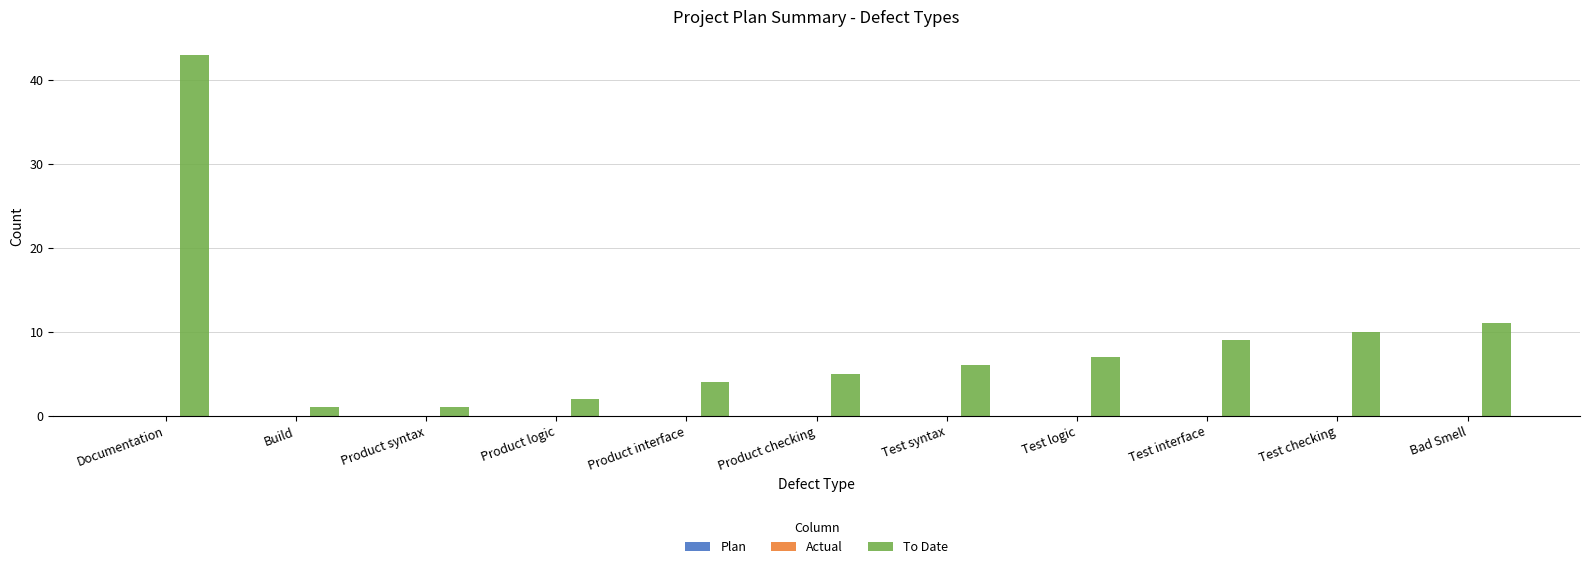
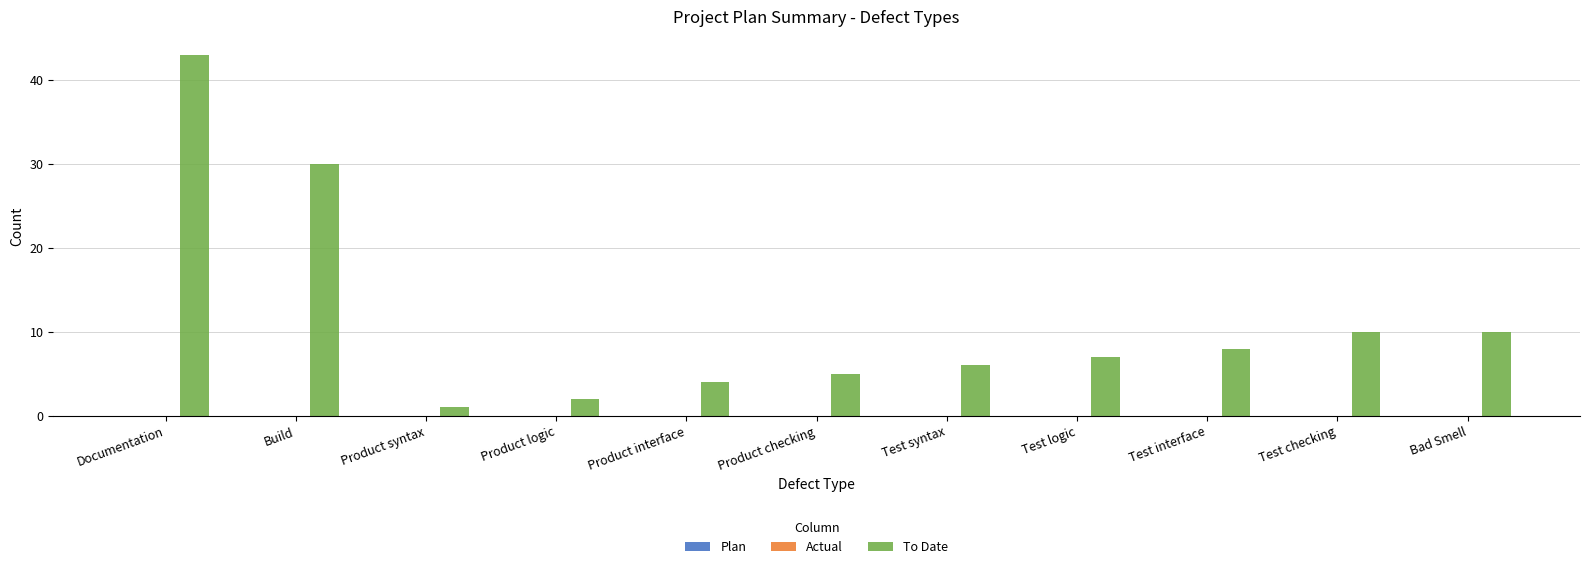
  {
    "Plan": {
      "Documentation": 0,
      "Build": 0,
      "Product syntax": 0,
      "Product logic": 0,
      "Product interface": 0,
      "Product checking": 0,
      "Test syntax": 0,
      "Test logic": 0,
      "Test interface": 0,
      "Test checking": 0,
      "Bad Smell": 0
    },
    "Actual": {
      "Documentation": 0,
      "Build": 0,
      "Product syntax": 0,
      "Product logic": 0,
      "Product interface": 0,
      "Product checking": 0,
      "Test syntax": 0,
      "Test logic": 0,
      "Test interface": 0,
      "Test checking": 0,
      "Bad Smell": 0
    },
    "To Date": {
      "Documentation": 43,
-     "Build": 1,
+     "Build": 30,
      "Product syntax": 1,
      "Product logic": 2,
      "Product interface": 4,
      "Product checking": 5,
      "Test syntax": 6,
      "Test logic": 7,
-     "Test interface": 9,
+     "Test interface": 8,
      "Test checking": 10,
-     "Bad Smell": 11
+     "Bad Smell": 10
    }
  }
